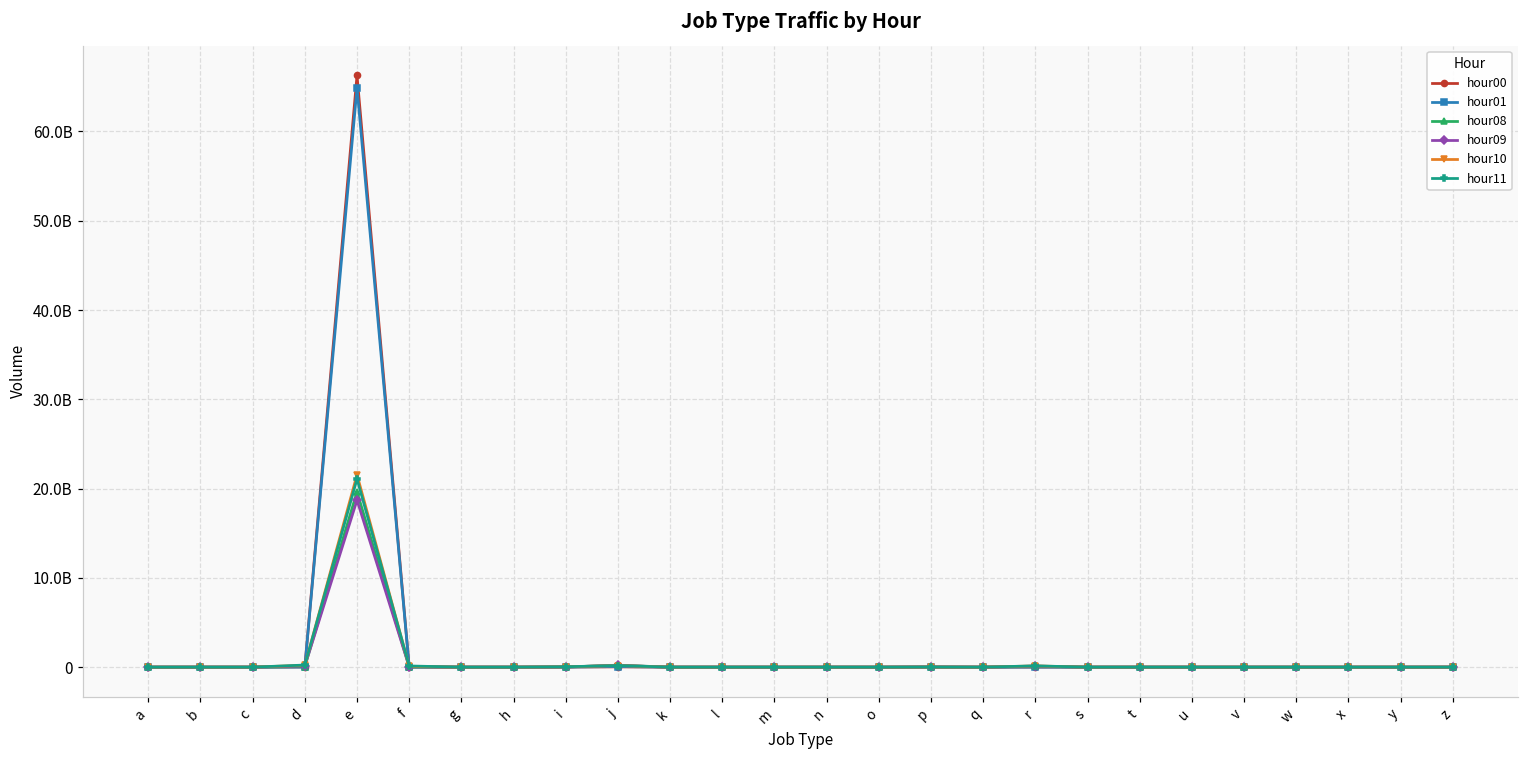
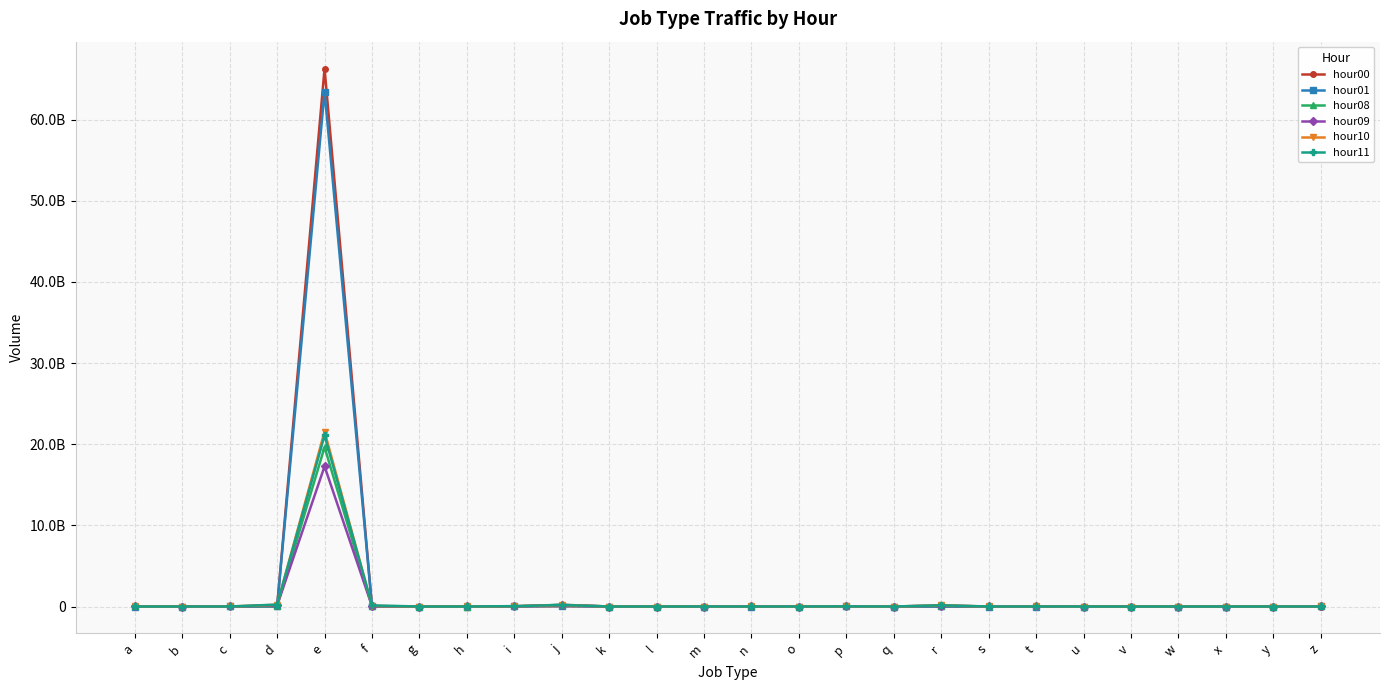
  {
    "hour00": {
      "e": 66000000000
    },
    "hour01": {
-     "e": 65000000000
+     "e": 63000000000
    },
    "hour09": {
-     "e": 19000000000
+     "e": 17000000000
    },
    "hour10": {
      "e": 22000000000
    }
  }
